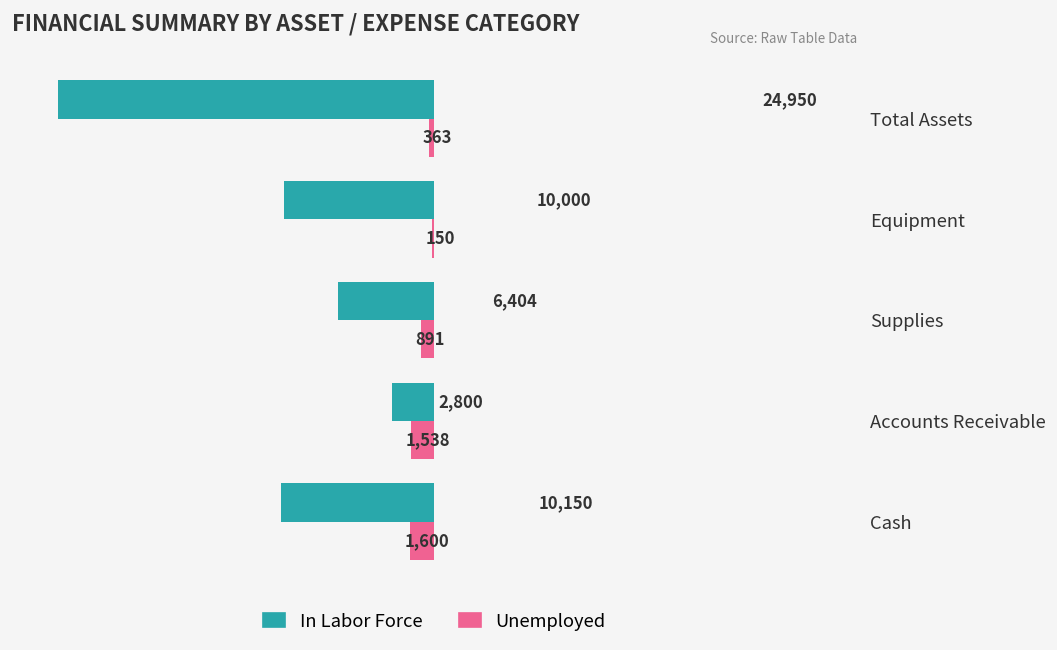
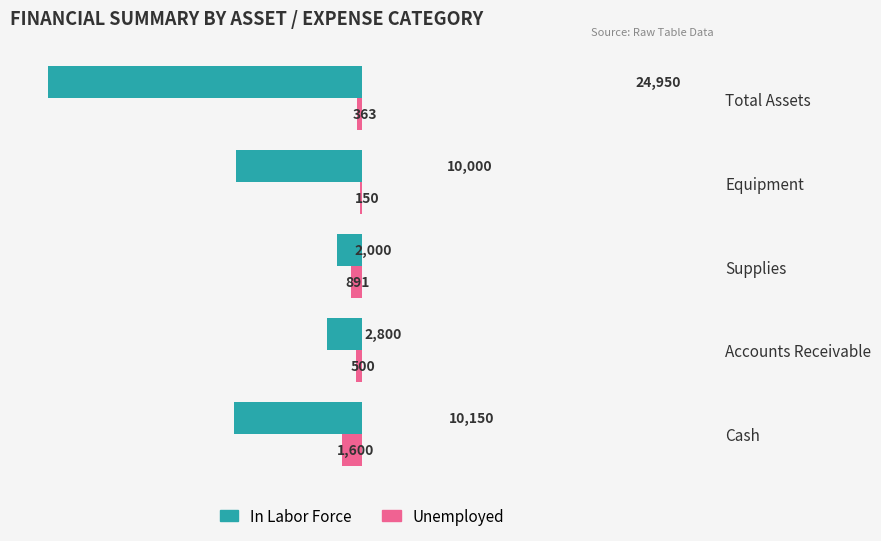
  {
    "In Labor Force": {
-     "Supplies": "6,404"
+     "Supplies": "2,000"
    },
    "Unemployed": {
      "Total Assets": "363",
      "Equipment": "150",
      "Supplies": "891",
-     "Accounts Receivable": "1,538",
+     "Accounts Receivable": "500",
      "Cash": "1,600"
    }
  }
